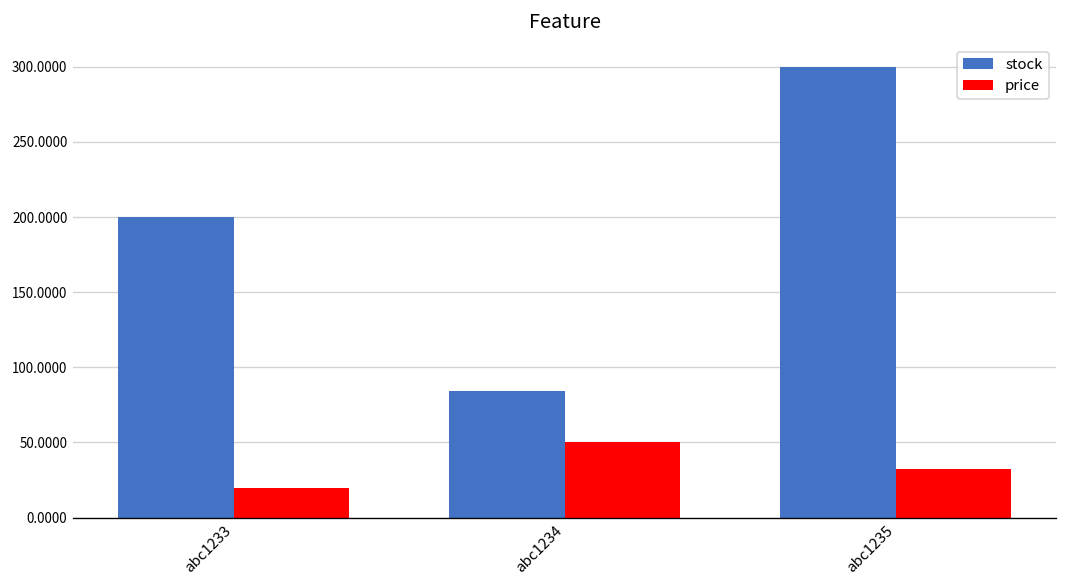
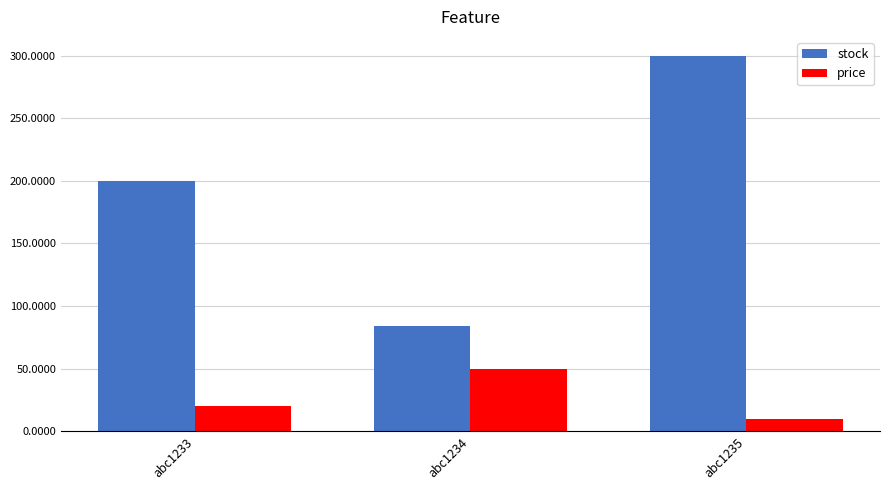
  {
    "stock": {
      "abc1233": 200,
      "abc1234": 84,
      "abc1235": 300
    },
    "price": {
      "abc1233": 20,
      "abc1234": 50,
-     "abc1235": 32
+     "abc1235": 10
    }
  }
